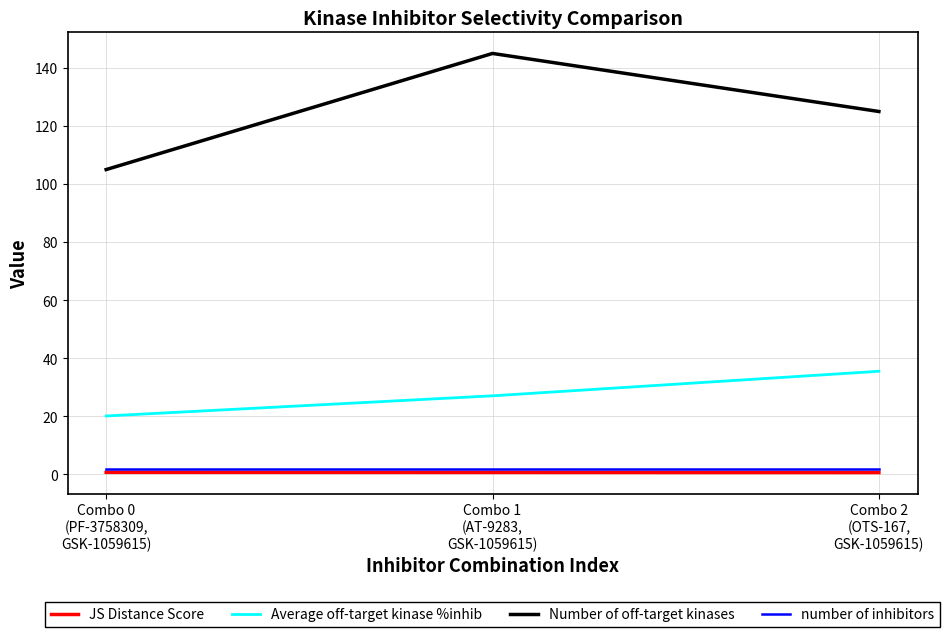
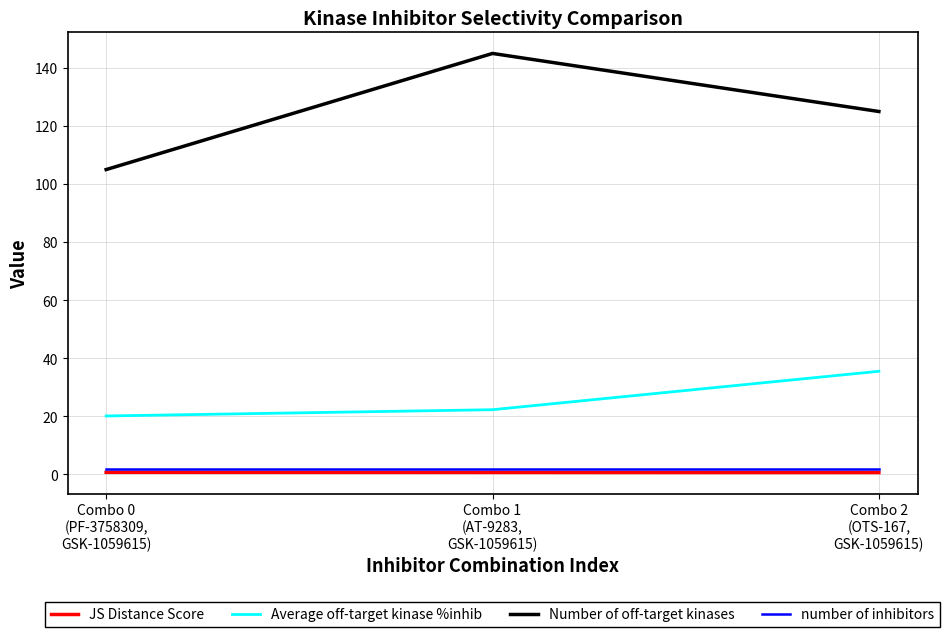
  {
    "JS Distance Score": {
      "Combo 0 (PF-3758309, GSK-1059615)": 1,
      "Combo 1 (AT-9283, GSK-1059615)": 1,
      "Combo 2 (OTS-167, GSK-1059615)": 1
    },
    "Average off-target kinase %inhib": {
      "Combo 0 (PF-3758309, GSK-1059615)": 20,
-     "Combo 1 (AT-9283, GSK-1059615)": 27,
+     "Combo 1 (AT-9283, GSK-1059615)": 22,
      "Combo 2 (OTS-167, GSK-1059615)": 36
    },
    "Number of off-target kinases": {
      "Combo 0 (PF-3758309, GSK-1059615)": 105,
      "Combo 1 (AT-9283, GSK-1059615)": 145,
      "Combo 2 (OTS-167, GSK-1059615)": 125
    },
    "number of inhibitors": {
      "Combo 0 (PF-3758309, GSK-1059615)": 2,
      "Combo 1 (AT-9283, GSK-1059615)": 2,
      "Combo 2 (OTS-167, GSK-1059615)": 2
    }
  }
